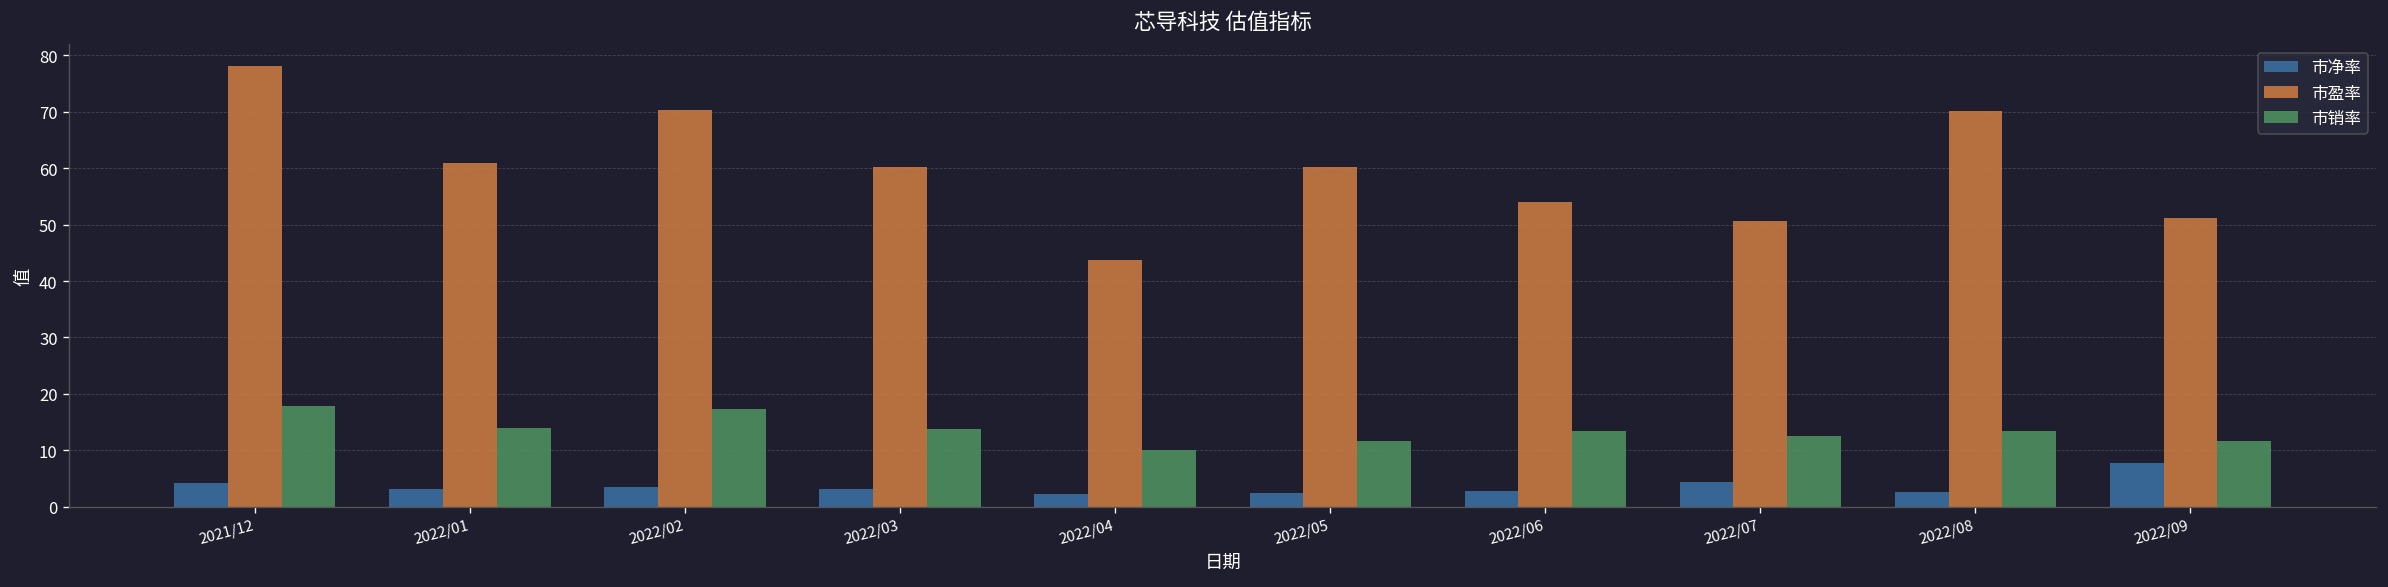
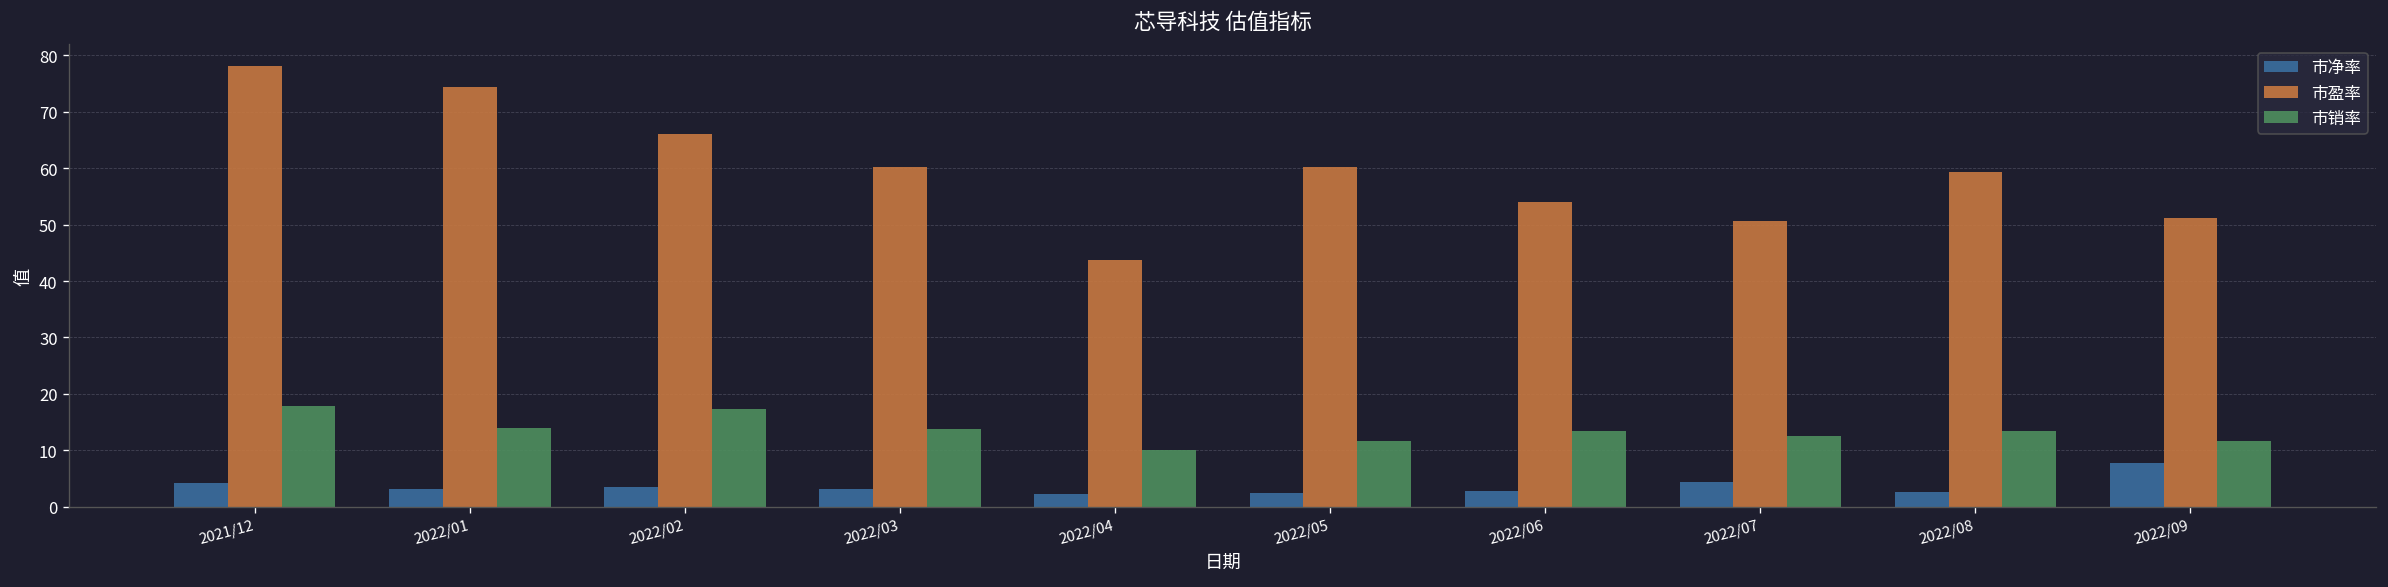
  {
    "市净率": {
      "2021/12": 4,
      "2022/01": 3,
      "2022/02": 3,
      "2022/03": 3,
      "2022/04": 2,
      "2022/05": 2,
      "2022/06": 3,
      "2022/07": 4,
      "2022/08": 3,
      "2022/09": 8
    },
    "市盈率": {
      "2021/12": 78,
-     "2022/01": 61,
-     "2022/02": 70,
+     "2022/01": 74,
+     "2022/02": 66,
      "2022/03": 60,
      "2022/04": 44,
      "2022/05": 60,
      "2022/06": 54,
      "2022/07": 51,
-     "2022/08": 70,
+     "2022/08": 59,
      "2022/09": 51
    },
    "市销率": {
      "2021/12": 18,
      "2022/01": 14,
      "2022/02": 17,
      "2022/03": 14,
      "2022/04": 10,
      "2022/05": 12,
      "2022/06": 13,
      "2022/07": 13,
      "2022/08": 13,
      "2022/09": 12
    }
  }
